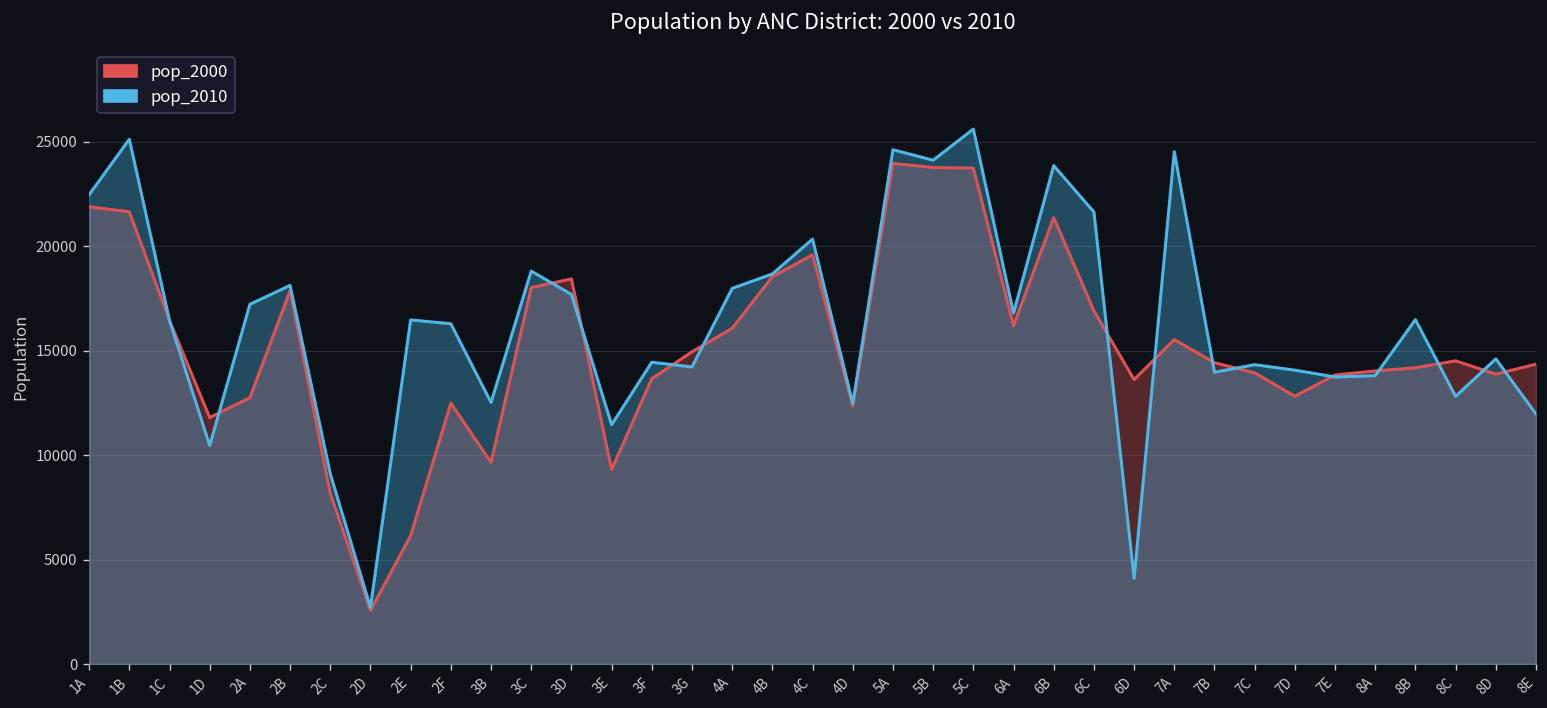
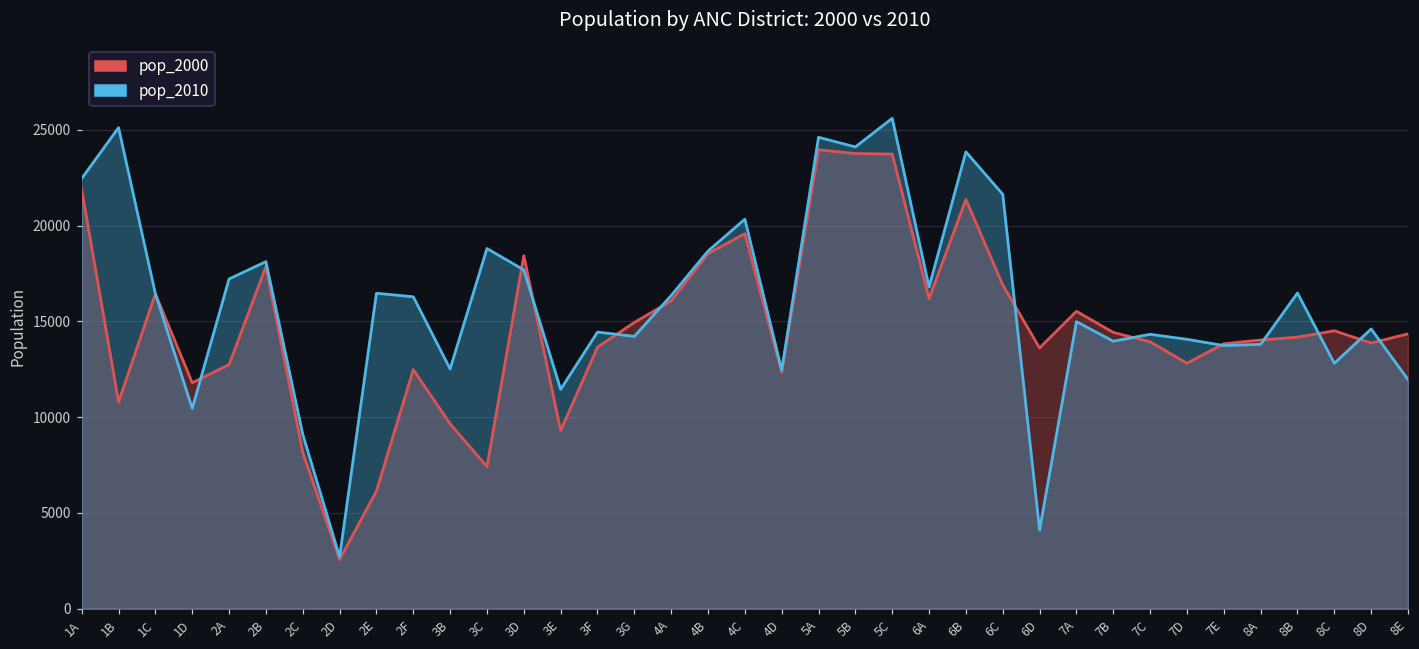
  {
    "pop_2000": {
      "1A": 21900,
-     "1B": 21600,
+     "1B": 10800,
      "1D": 11800,
      "2A": 12700,
      "2B": 17900,
      "2C": 8200,
      "2E": 6100,
      "2F": 12500,
      "3B": 9700,
-     "3C": 18000,
+     "3C": 7400,
      "3D": 18400,
      "3E": 9300,
      "3F": 13700,
      "3G": 14900,
      "4A": 16100,
      "4C": 19600,
      "5A": 24000,
      "5B": 23800,
      "5C": 23700,
      "6A": 16200,
      "6B": 21400,
      "6C": 16900,
      "6D": 13600,
      "7A": 15500,
      "7B": 14400,
      "7C": 13900,
      "7D": 12800,
      "8A": 14000,
      "8B": 14200,
      "8C": 14500,
      "8D": 13900,
      "8E": 14300
    },
    "pop_2010": {
      "1A": 22500,
      "1B": 25100,
      "1D": 10500,
      "2A": 17200,
      "2B": 18100,
      "2C": 9100,
      "2E": 16500,
      "2F": 16300,
      "3B": 12500,
      "3C": 18800,
      "3D": 17700,
      "3E": 11500,
      "3F": 14400,
      "3G": 14200,
-     "4A": 18000,
+     "4A": 16400,
      "4C": 20300,
      "5A": 24600,
      "5B": 24100,
      "5C": 25600,
      "6A": 16800,
      "6B": 23800,
      "6C": 21600,
      "6D": 4100,
-     "7A": 24500,
+     "7A": 15000,
      "7B": 14000,
      "7C": 14300,
      "7D": 14100,
      "8A": 13800,
      "8B": 16500,
      "8C": 12800,
      "8D": 14600,
      "8E": 12000
    }
  }
